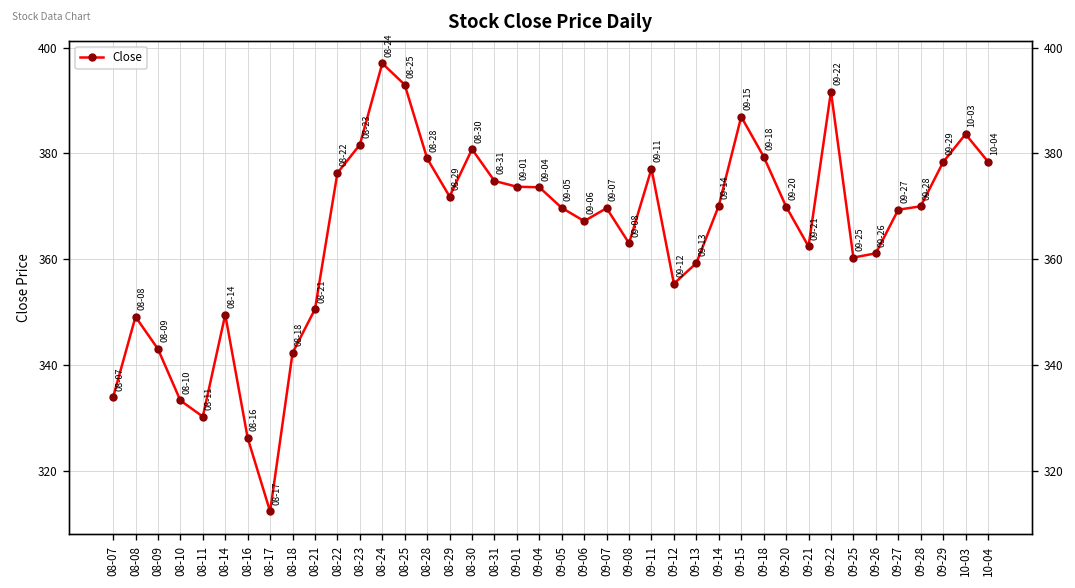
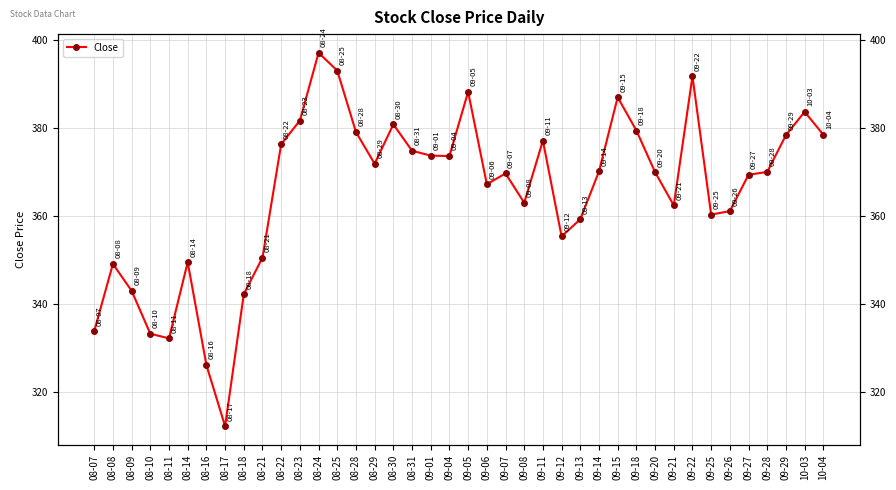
  {
-   "08-11": 330,
-   "09-05": 370
+   "08-11": 332,
+   "09-05": 388
  }
